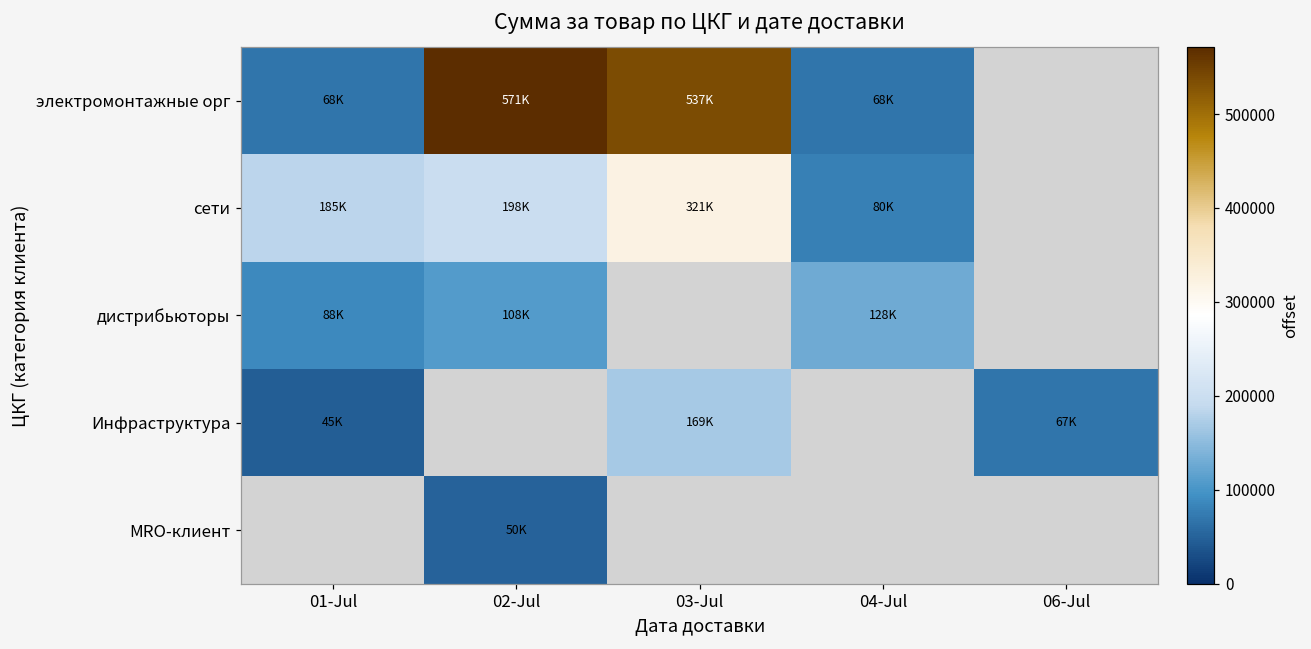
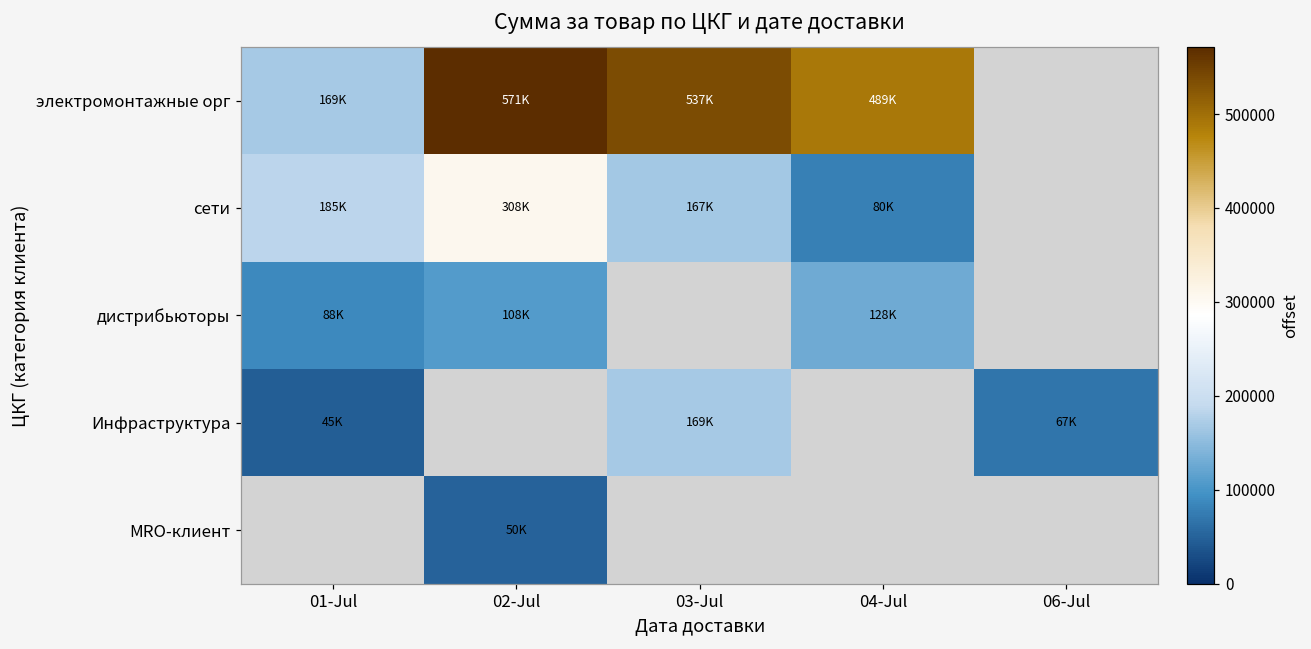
  {
    "электромонтажные орг": {
-     "01-Jul": "68K",
+     "01-Jul": "169K",
      "02-Jul": "571K",
      "03-Jul": "537K",
-     "04-Jul": "68K"
+     "04-Jul": "489K"
    },
    "сети": {
      "01-Jul": "185K",
-     "02-Jul": "198K",
-     "03-Jul": "321K",
+     "02-Jul": "308K",
+     "03-Jul": "167K",
      "04-Jul": "80K"
    },
    "дистрибьюторы": {
      "01-Jul": "88K",
      "02-Jul": "108K",
      "04-Jul": "128K"
    },
    "Инфраструктура": {
      "01-Jul": "45K",
      "03-Jul": "169K",
      "06-Jul": "67K"
    },
    "MRO-клиент": {
      "02-Jul": "50K"
    }
  }
